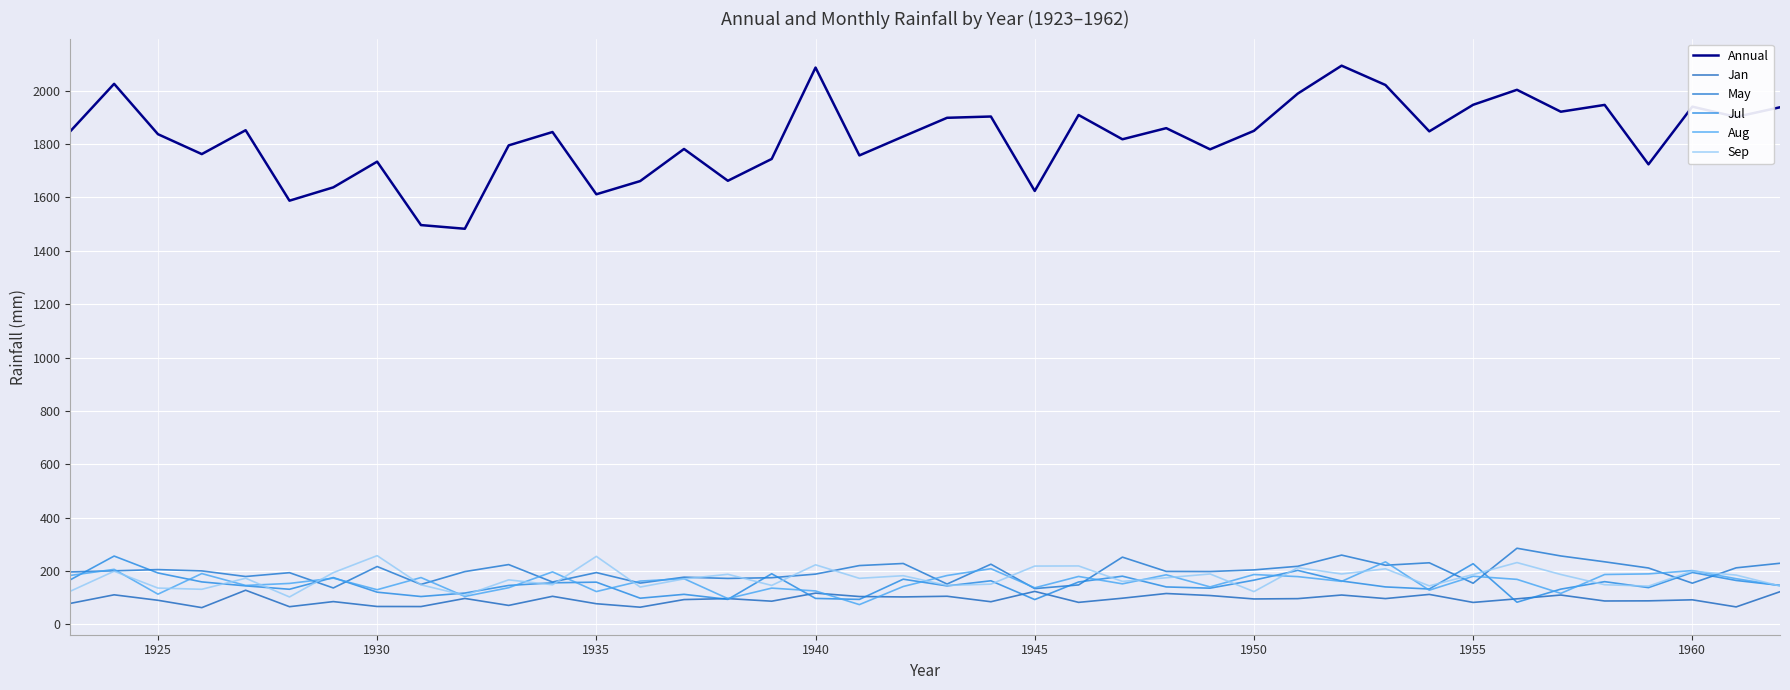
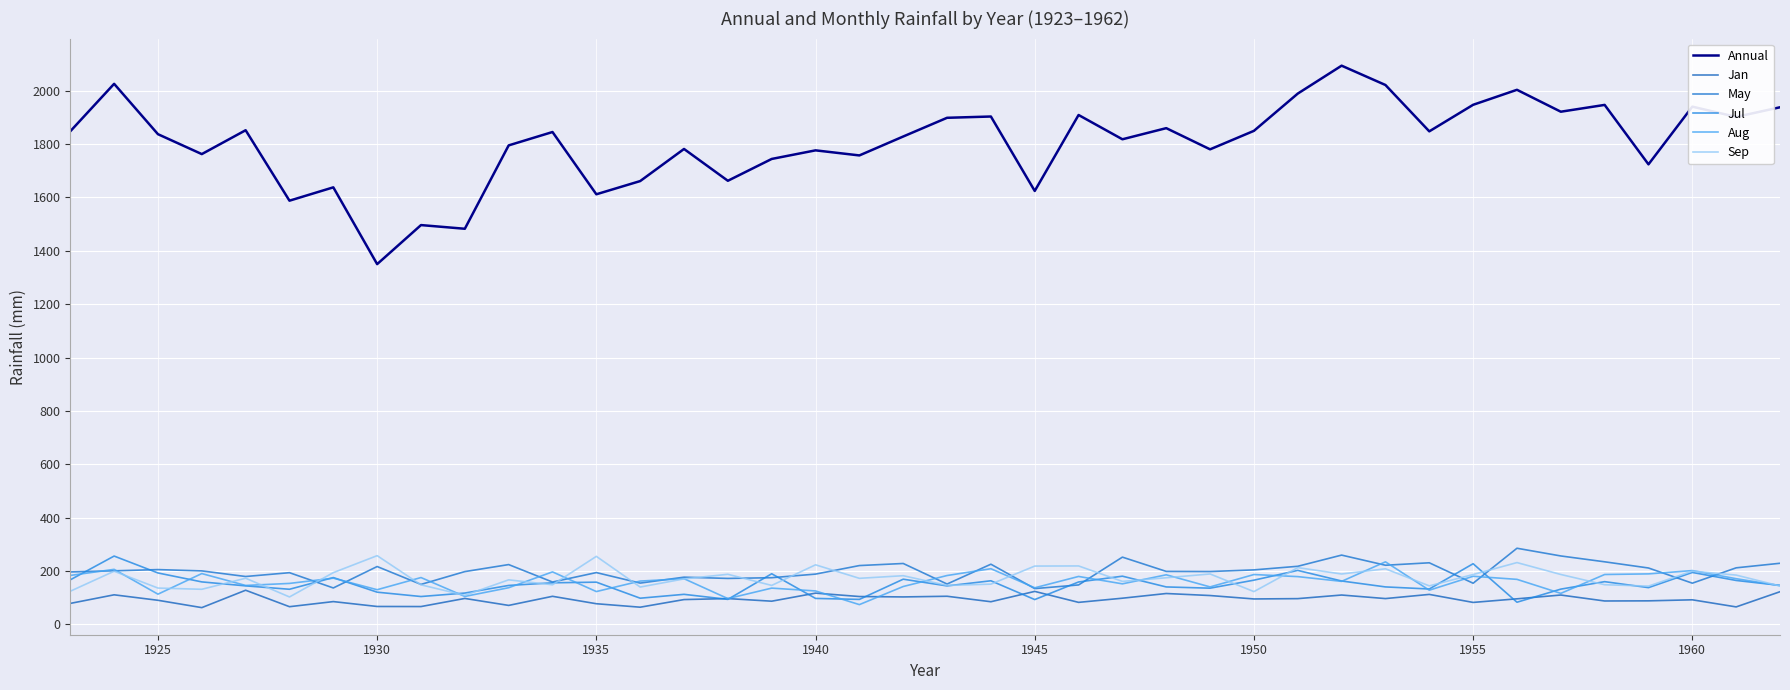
  {
    "Annual": {
      "1925": 1840,
-     "1930": 1730,
+     "1930": 1350,
      "1935": 1610,
-     "1940": 2090,
+     "1940": 1780,
      "1945": 1620,
      "1950": 1850,
      "1955": 1950
    },
    "Sep": {
      "1925": 140,
      "1930": 260,
      "1935": 250,
      "1940": 220,
      "1945": 220,
      "1950": 120
    }
  }
